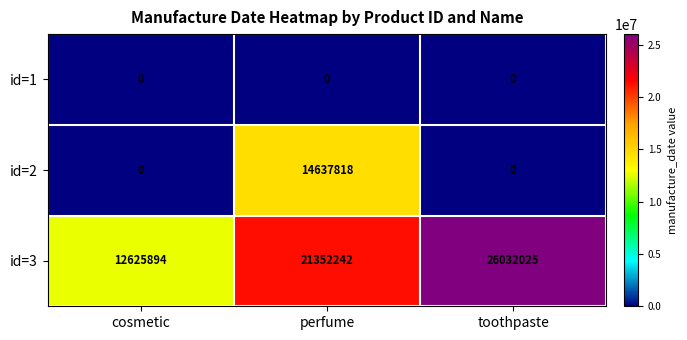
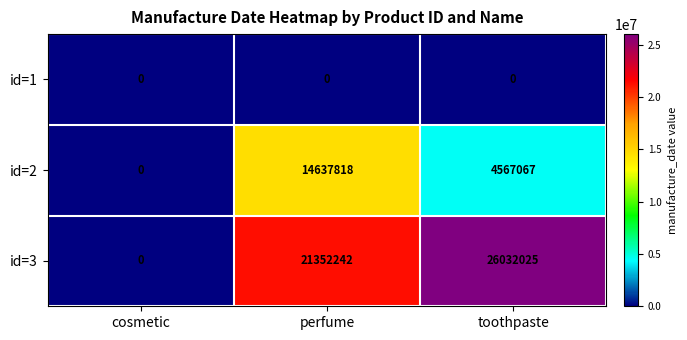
  {
    "id=1": {
      "cosmetic": 0,
      "perfume": 0,
      "toothpaste": 0
    },
    "id=2": {
      "cosmetic": 0,
      "perfume": 14637818,
-     "toothpaste": 0
+     "toothpaste": 4567067
    },
    "id=3": {
-     "cosmetic": 12625894,
+     "cosmetic": 0,
      "perfume": 21352242,
      "toothpaste": 26032025
    }
  }
